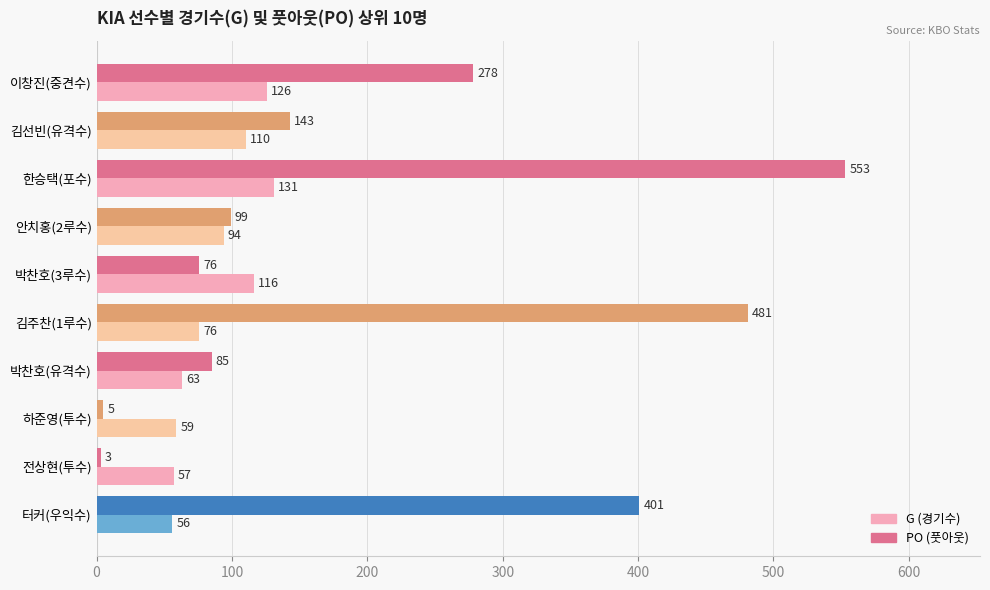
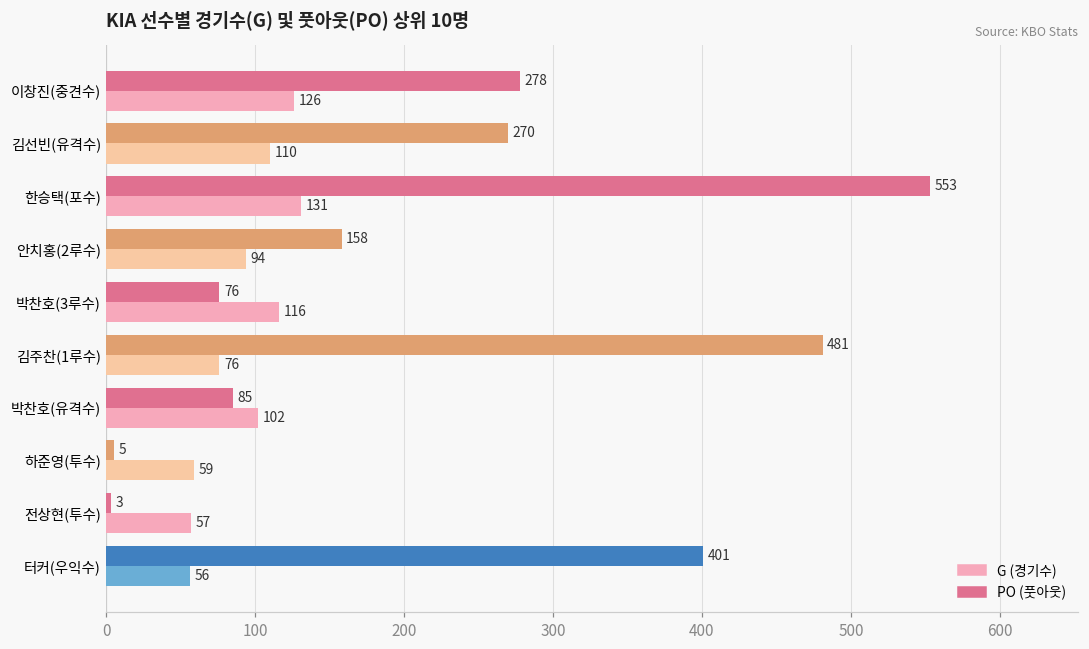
  {
    "G (경기수)": {
      "이창진(중견수)": 126,
      "김선빈(유격수)": 110,
      "한승택(포수)": 131,
      "안치홍(2루수)": 94,
      "박찬호(3루수)": 116,
      "김주찬(1루수)": 76,
-     "박찬호(유격수)": 63,
+     "박찬호(유격수)": 102,
      "하준영(투수)": 59,
      "전상현(투수)": 57,
      "터커(우익수)": 56
    },
    "PO (풋아웃)": {
      "이창진(중견수)": 278,
-     "김선빈(유격수)": 143,
+     "김선빈(유격수)": 270,
      "한승택(포수)": 553,
-     "안치홍(2루수)": 99,
+     "안치홍(2루수)": 158,
      "박찬호(3루수)": 76,
      "김주찬(1루수)": 481,
      "박찬호(유격수)": 85,
      "하준영(투수)": 5,
      "전상현(투수)": 3,
      "터커(우익수)": 401
    }
  }
